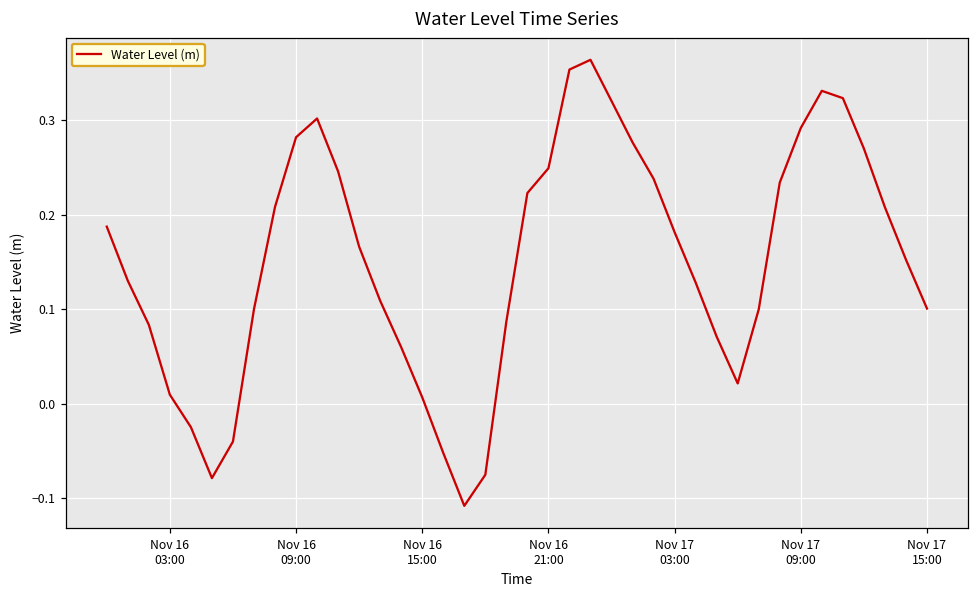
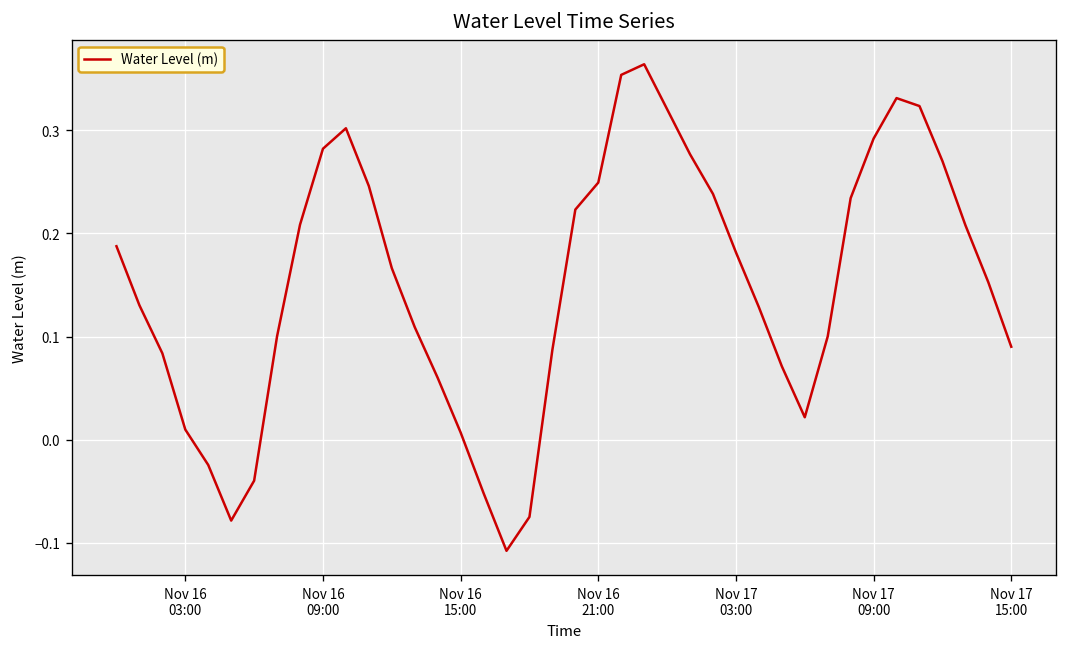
  {
    "Nov 16 03:00": 0.01,
    "Nov 16 09:00": 0.28,
    "Nov 16 15:00": 0.01,
    "Nov 16 21:00": 0.25,
    "Nov 17 03:00": 0.18,
    "Nov 17 09:00": 0.29,
-   "Nov 17 15:00": 0.10
+   "Nov 17 15:00": 0.09
  }
